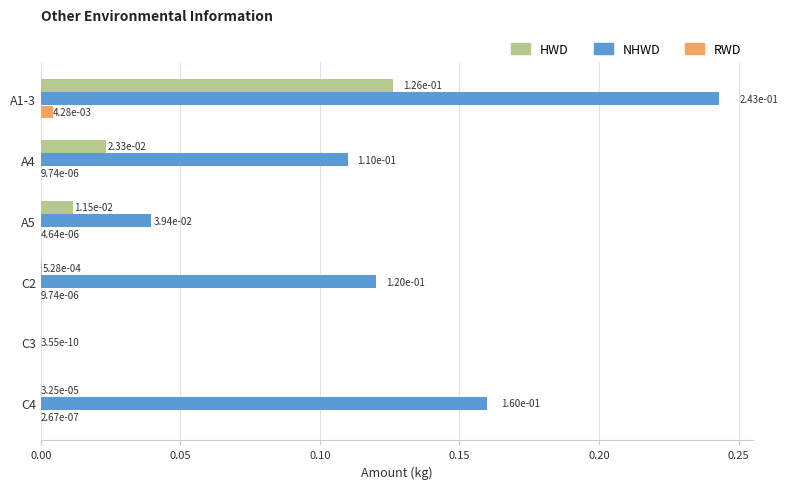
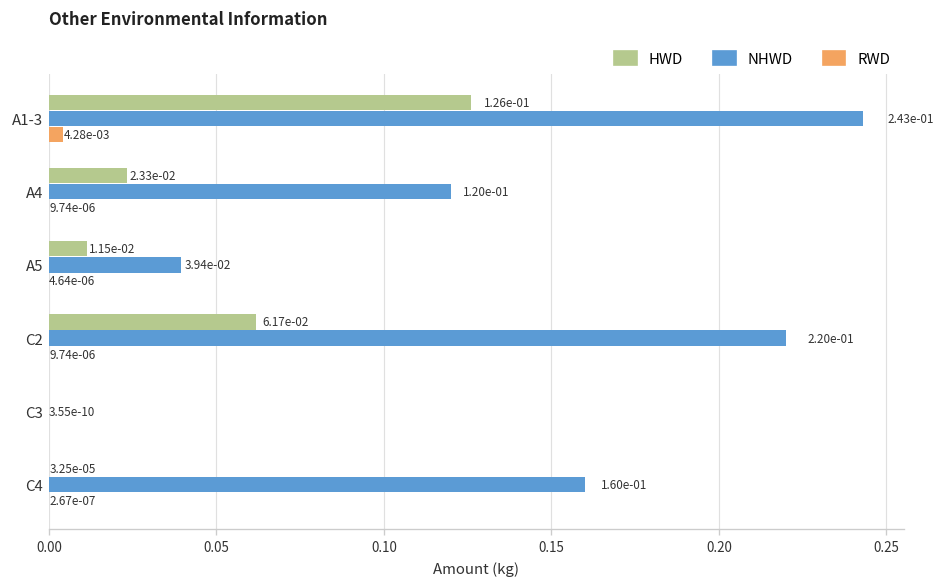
  {
    "HWD": {
      "A1-3": "1.26e-01",
      "A4": "2.33e-02",
      "A5": "1.15e-02",
-     "C2": "5.28e-04",
+     "C2": "6.17e-02",
      "C4": "3.25e-05"
    },
    "NHWD": {
      "A1-3": "2.43e-01",
-     "A4": "1.10e-01",
+     "A4": "1.20e-01",
      "A5": "3.94e-02",
-     "C2": "1.20e-01",
+     "C2": "2.20e-01",
      "C3": "3.55e-10",
      "C4": "1.60e-01"
    },
    "RWD": {
      "A1-3": "4.28e-03",
      "A4": "9.74e-06",
      "A5": "4.64e-06",
      "C2": "9.74e-06",
      "C4": "2.67e-07"
    }
  }
